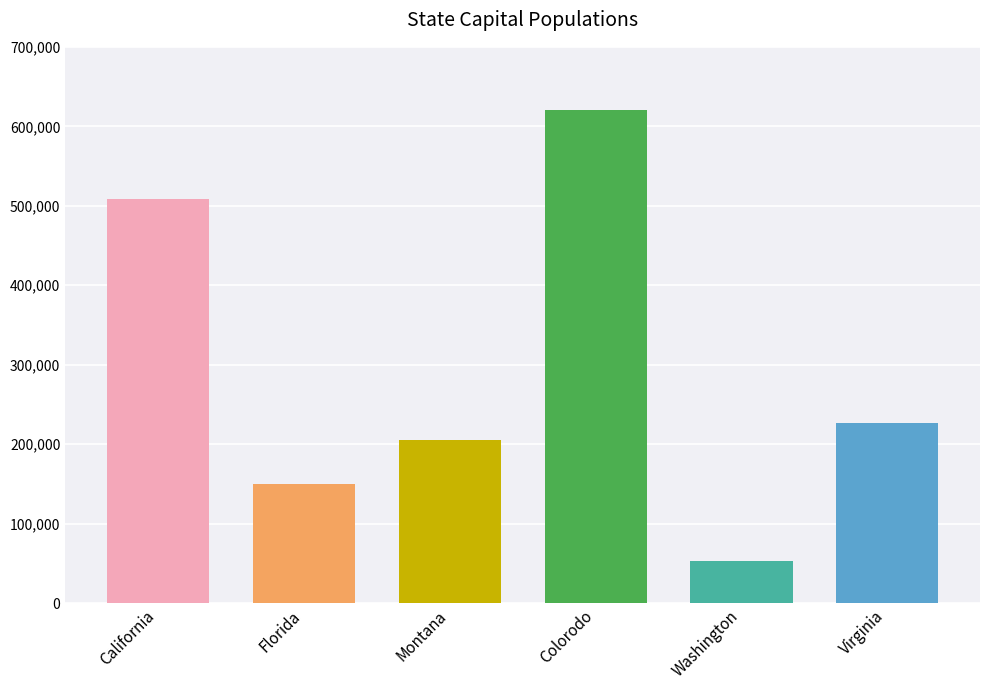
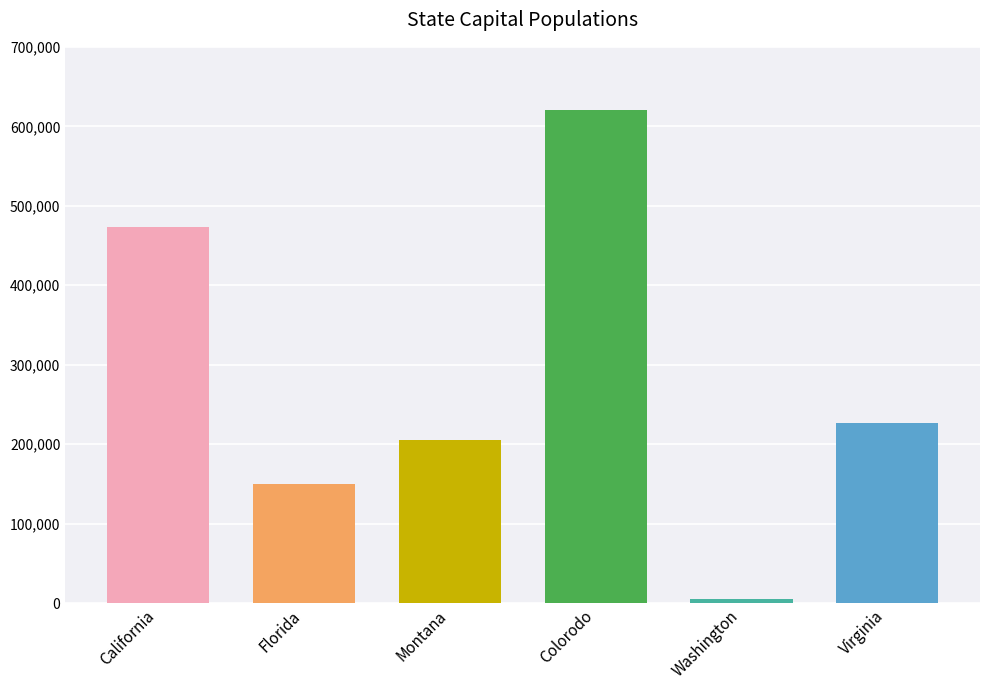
  {
-   "California": "510,000",
+   "California": "470,000",
    "Florida": "150,000",
    "Montana": "210,000",
    "Colorodo": "620,000",
-   "Washington": "50,000",
+   "Washington": "10,000",
    "Virginia": "230,000"
  }
